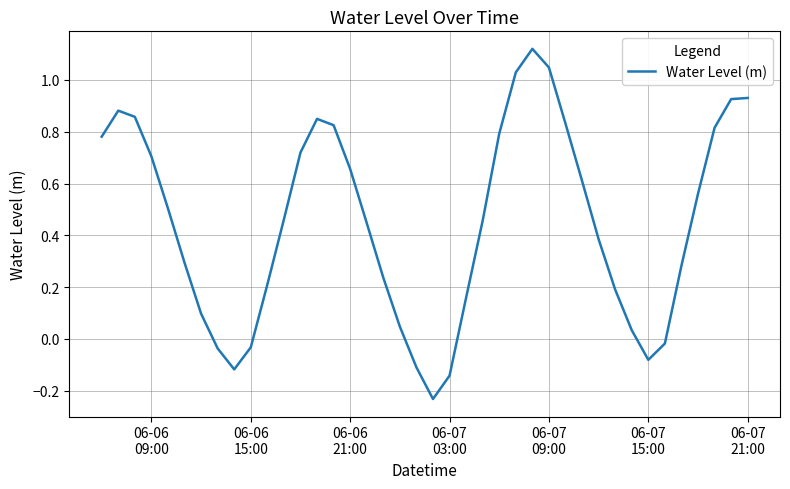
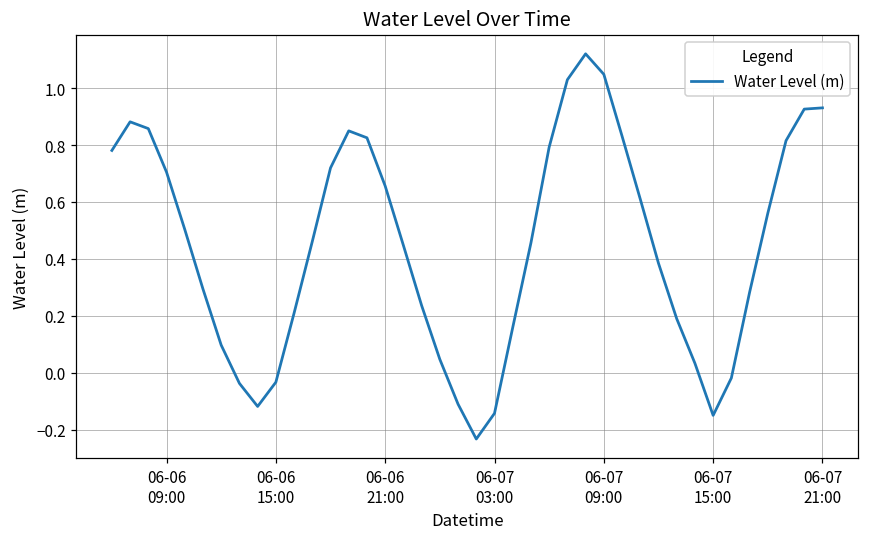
  {
    "06-06 09:00": 0.70,
    "06-06 15:00": -0.03,
    "06-06 21:00": 0.66,
    "06-07 03:00": -0.14,
    "06-07 09:00": 1.05,
-   "06-07 15:00": -0.08,
+   "06-07 15:00": -0.15,
    "06-07 21:00": 0.93
  }
